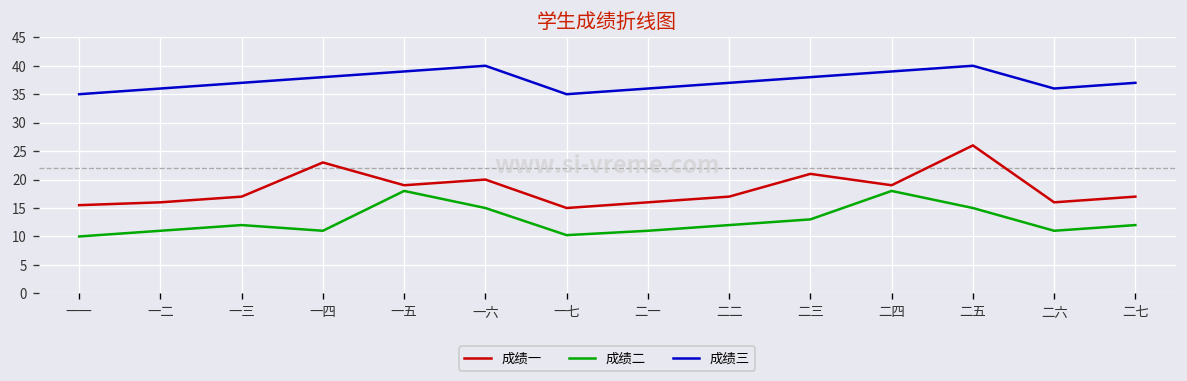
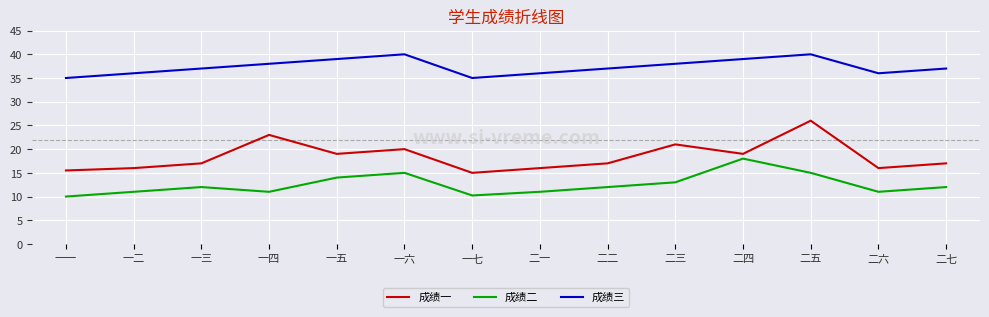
  {
    "成绩一": {
      "一一": 16,
      "一二": 16,
      "一三": 17,
      "一四": 23,
      "一五": 19,
      "一六": 20,
      "一七": 15,
      "二一": 16,
      "二二": 17,
      "二三": 21,
      "二四": 19,
      "二五": 26,
      "二六": 16,
      "二七": 17
    },
    "成绩二": {
      "一一": 10,
      "一二": 11,
      "一三": 12,
      "一四": 11,
-     "一五": 18,
+     "一五": 14,
      "一六": 15,
      "一七": 10,
      "二一": 11,
      "二二": 12,
      "二三": 13,
      "二四": 18,
      "二五": 15,
      "二六": 11,
      "二七": 12
    },
    "成绩三": {
      "一一": 35,
      "一二": 36,
      "一三": 37,
      "一四": 38,
      "一五": 39,
      "一六": 40,
      "一七": 35,
      "二一": 36,
      "二二": 37,
      "二三": 38,
      "二四": 39,
      "二五": 40,
      "二六": 36,
      "二七": 37
    }
  }
